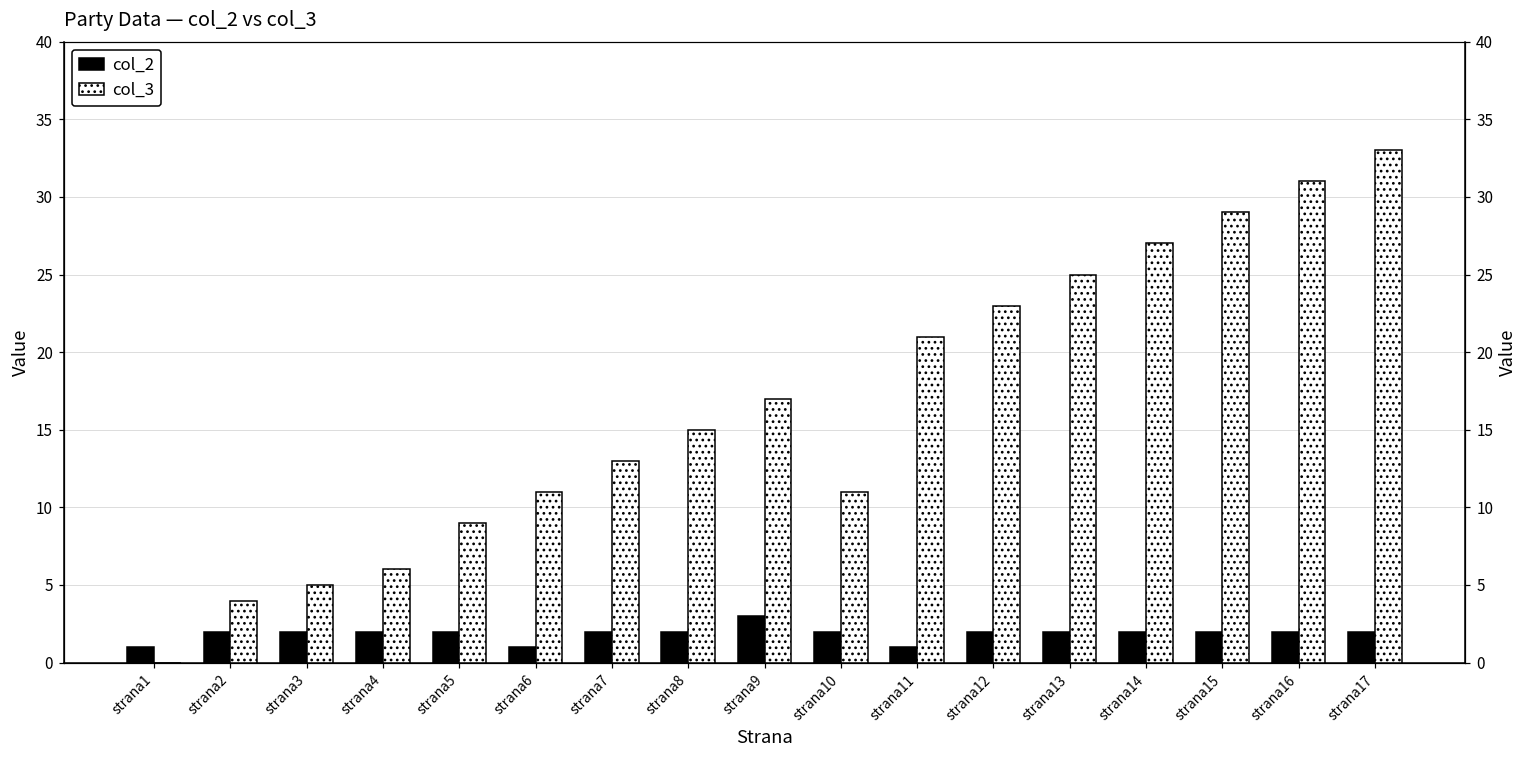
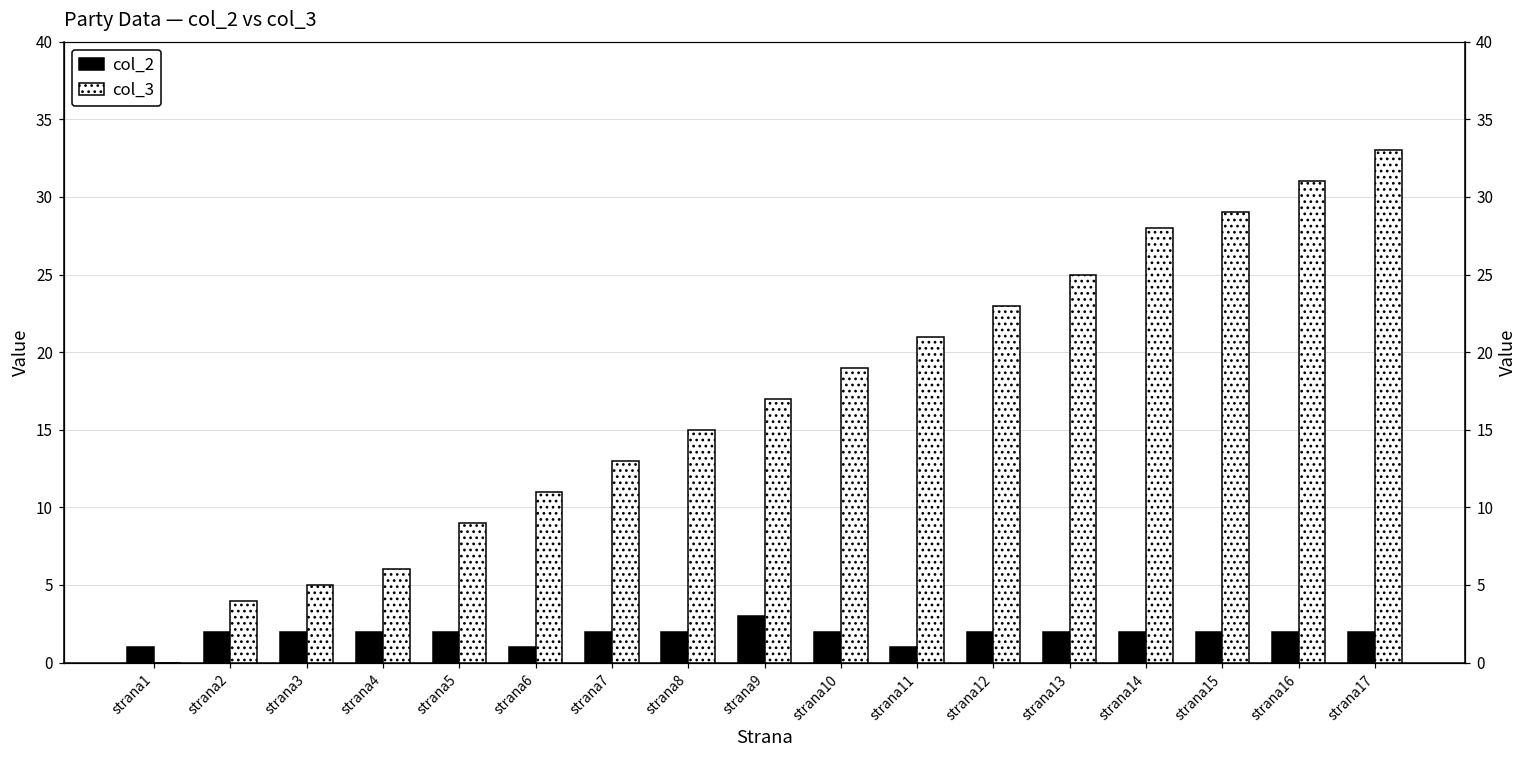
  {
    "col_2": {
      "strana1": 1,
      "strana2": 2,
      "strana3": 2,
      "strana4": 2,
      "strana5": 2,
      "strana6": 1,
      "strana7": 2,
      "strana8": 2,
      "strana9": 3,
      "strana10": 2,
      "strana11": 1,
      "strana12": 2,
      "strana13": 2,
      "strana14": 2,
      "strana15": 2,
      "strana16": 2,
      "strana17": 2
    },
    "col_3": {
      "strana1": 0,
      "strana2": 4,
      "strana3": 5,
      "strana4": 6,
      "strana5": 9,
      "strana6": 11,
      "strana7": 13,
      "strana8": 15,
      "strana9": 17,
-     "strana10": 11,
+     "strana10": 19,
      "strana11": 21,
      "strana12": 23,
      "strana13": 25,
-     "strana14": 27,
+     "strana14": 28,
      "strana15": 29,
      "strana16": 31,
      "strana17": 33
    }
  }
